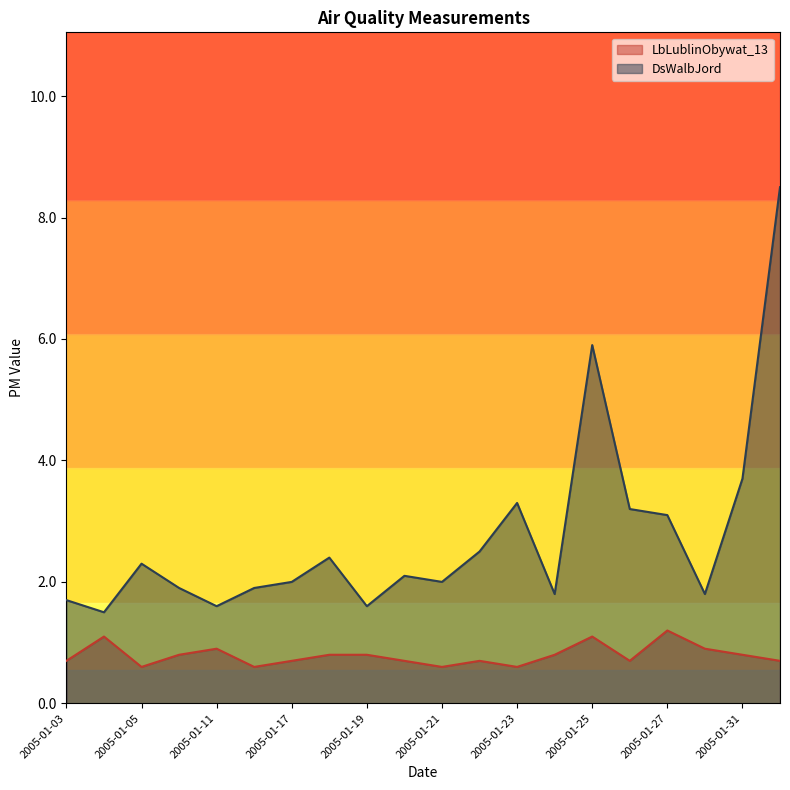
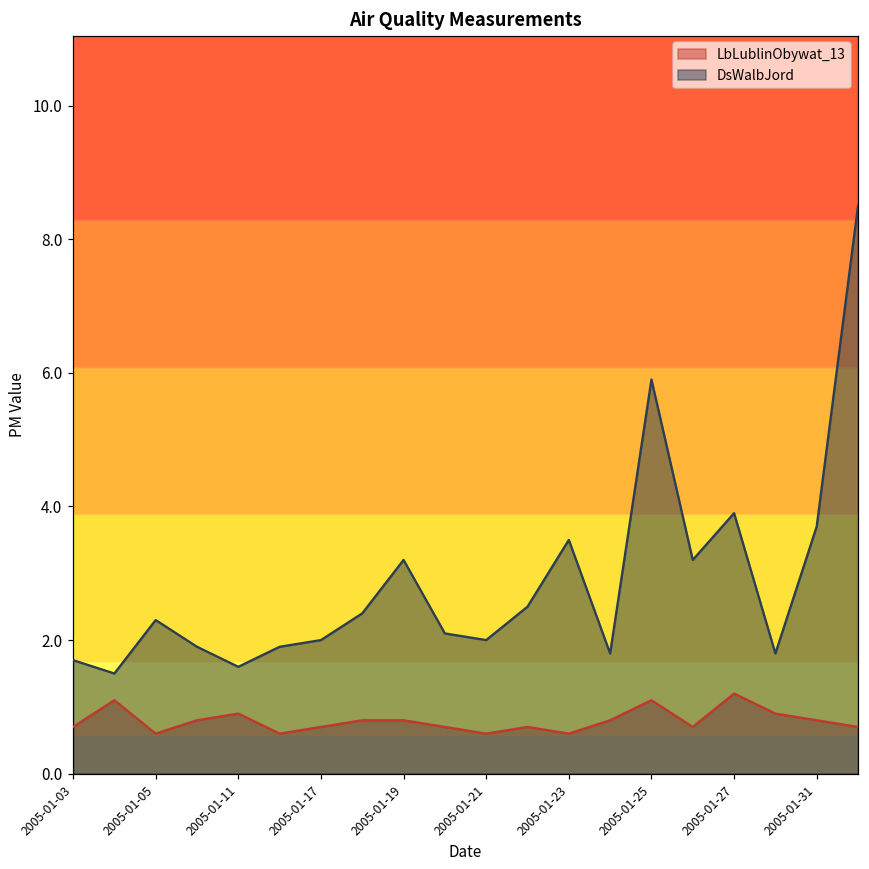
  {
    "LbLublinObywat_13": {
      "2005-01-03": 0.7,
      "2005-01-05": 0.6,
      "2005-01-11": 0.9,
      "2005-01-17": 0.7,
      "2005-01-19": 0.8,
      "2005-01-21": 0.6,
      "2005-01-23": 0.6,
      "2005-01-25": 1.1,
      "2005-01-27": 1.2,
      "2005-01-31": 0.8
    },
    "DsWalbJord": {
      "2005-01-03": 1.7,
      "2005-01-05": 2.3,
      "2005-01-11": 1.6,
      "2005-01-17": 2.0,
-     "2005-01-19": 1.6,
+     "2005-01-19": 3.2,
      "2005-01-21": 2.0,
-     "2005-01-23": 3.3,
+     "2005-01-23": 3.5,
      "2005-01-25": 5.9,
-     "2005-01-27": 3.1,
+     "2005-01-27": 3.9,
      "2005-01-31": 3.7
    }
  }
